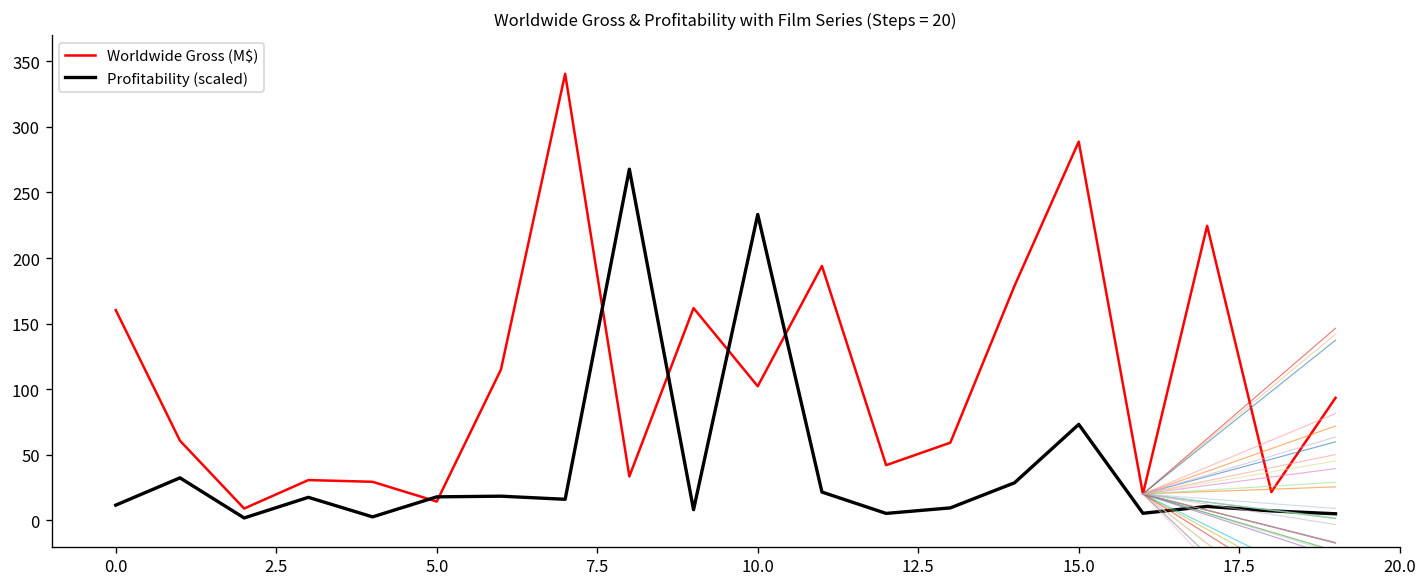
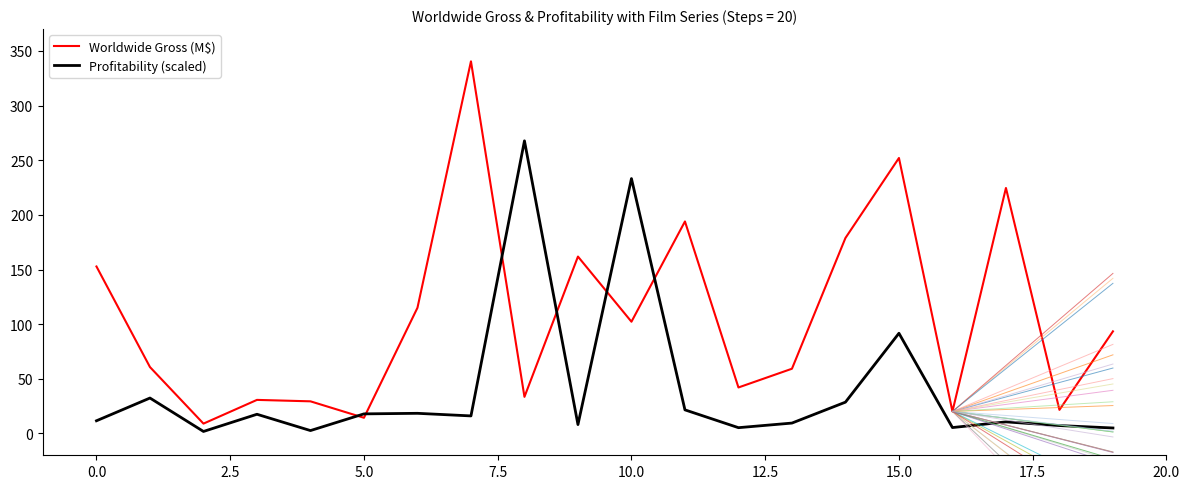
  {
    "Worldwide Gross (M$)": {
-     "0.0": 160,
+     "0.0": 153,
      "5.0": 14,
      "10.0": 102,
-     "15.0": 289
+     "15.0": 252
    },
    "Profitability (scaled)": {
      "0.0": 12,
      "5.0": 18,
      "10.0": 233,
-     "15.0": 73
+     "15.0": 92
    }
  }
